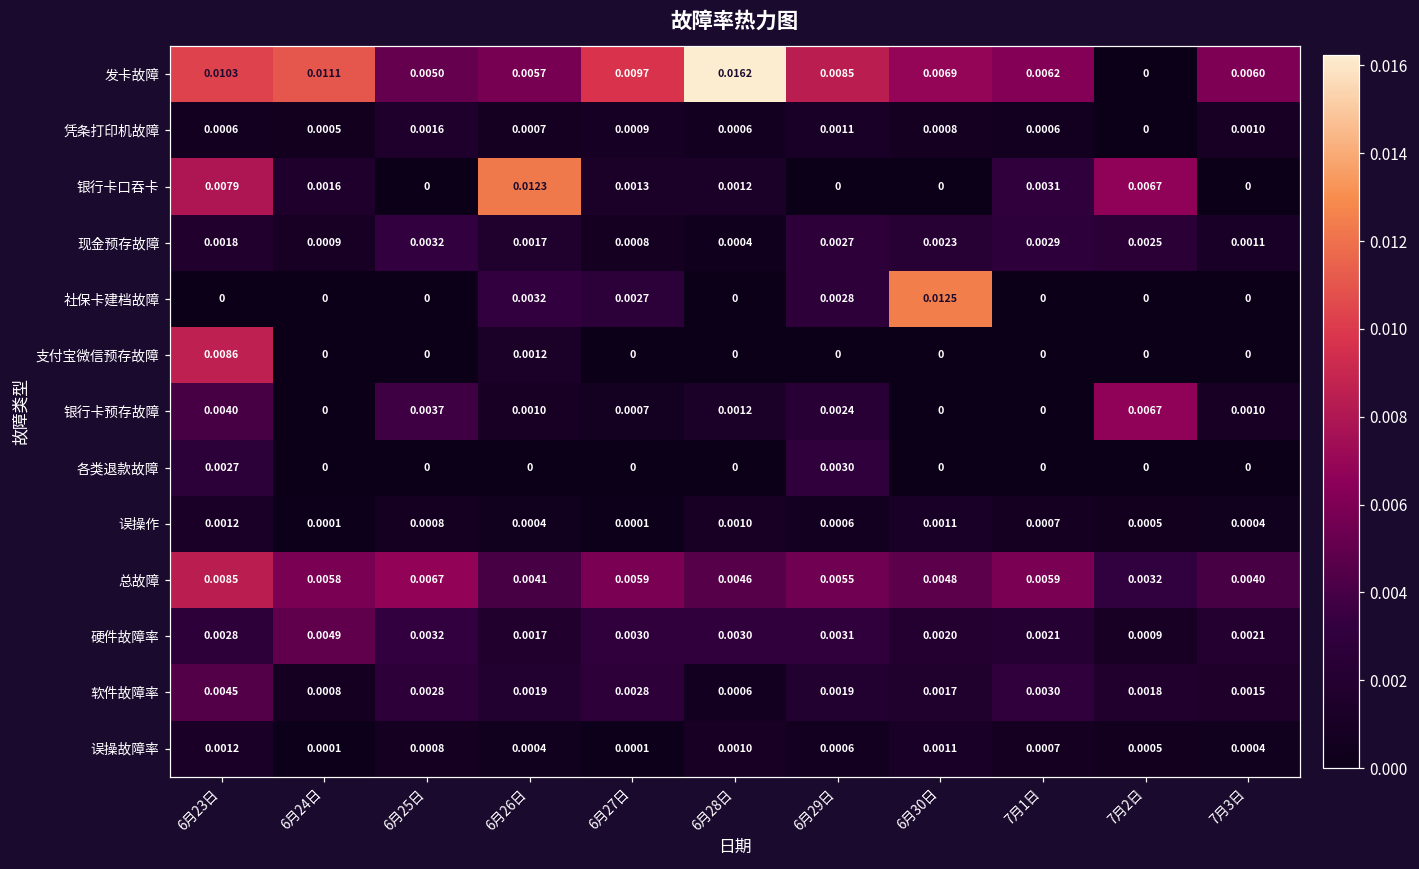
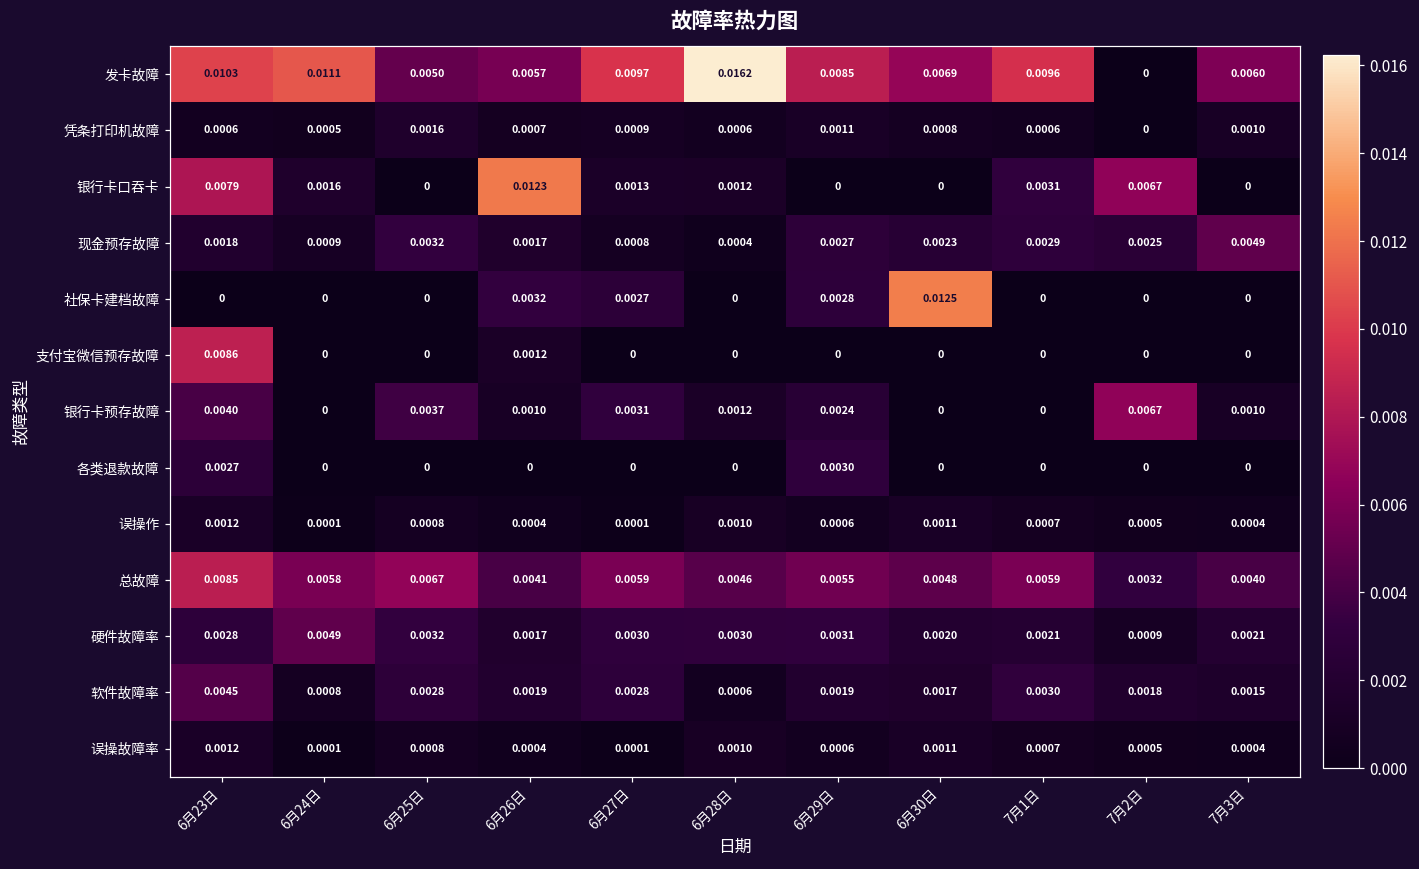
  {
    "发卡故障": {
      "6月23日": 0.0103,
      "6月24日": 0.0111,
      "6月25日": 0.0050,
      "6月26日": 0.0057,
      "6月27日": 0.0097,
      "6月28日": 0.0162,
      "6月29日": 0.0085,
      "6月30日": 0.0069,
-     "7月1日": 0.0062,
+     "7月1日": 0.0096,
      "7月2日": 0,
      "7月3日": 0.0060
    },
    "凭条打印机故障": {
      "6月23日": 0.0006,
      "6月24日": 0.0005,
      "6月25日": 0.0016,
      "6月26日": 0.0007,
      "6月27日": 0.0009,
      "6月28日": 0.0006,
      "6月29日": 0.0011,
      "6月30日": 0.0008,
      "7月1日": 0.0006,
      "7月2日": 0,
      "7月3日": 0.0010
    },
    "银行卡口吞卡": {
      "6月23日": 0.0079,
      "6月24日": 0.0016,
      "6月25日": 0,
      "6月26日": 0.0123,
      "6月27日": 0.0013,
      "6月28日": 0.0012,
      "6月29日": 0,
      "6月30日": 0,
      "7月1日": 0.0031,
      "7月2日": 0.0067,
      "7月3日": 0
    },
    "现金预存故障": {
      "6月23日": 0.0018,
      "6月24日": 0.0009,
      "6月25日": 0.0032,
      "6月26日": 0.0017,
      "6月27日": 0.0008,
      "6月28日": 0.0004,
      "6月29日": 0.0027,
      "6月30日": 0.0023,
      "7月1日": 0.0029,
      "7月2日": 0.0025,
-     "7月3日": 0.0011
+     "7月3日": 0.0049
    },
    "社保卡建档故障": {
      "6月23日": 0,
      "6月24日": 0,
      "6月25日": 0,
      "6月26日": 0.0032,
      "6月27日": 0.0027,
      "6月28日": 0,
      "6月29日": 0.0028,
      "6月30日": 0.0125,
      "7月1日": 0,
      "7月2日": 0,
      "7月3日": 0
    },
    "支付宝微信预存故障": {
      "6月23日": 0.0086,
      "6月24日": 0,
      "6月25日": 0,
      "6月26日": 0.0012,
      "6月27日": 0,
      "6月28日": 0,
      "6月29日": 0,
      "6月30日": 0,
      "7月1日": 0,
      "7月2日": 0,
      "7月3日": 0
    },
    "银行卡预存故障": {
      "6月23日": 0.0040,
      "6月24日": 0,
      "6月25日": 0.0037,
      "6月26日": 0.0010,
-     "6月27日": 0.0007,
+     "6月27日": 0.0031,
      "6月28日": 0.0012,
      "6月29日": 0.0024,
      "6月30日": 0,
      "7月1日": 0,
      "7月2日": 0.0067,
      "7月3日": 0.0010
    },
    "各类退款故障": {
      "6月23日": 0.0027,
      "6月24日": 0,
      "6月25日": 0,
      "6月26日": 0,
      "6月27日": 0,
      "6月28日": 0,
      "6月29日": 0.0030,
      "6月30日": 0,
      "7月1日": 0,
      "7月2日": 0,
      "7月3日": 0
    },
    "误操作": {
      "6月23日": 0.0012,
      "6月24日": 0.0001,
      "6月25日": 0.0008,
      "6月26日": 0.0004,
      "6月27日": 0.0001,
      "6月28日": 0.0010,
      "6月29日": 0.0006,
      "6月30日": 0.0011,
      "7月1日": 0.0007,
      "7月2日": 0.0005,
      "7月3日": 0.0004
    },
    "总故障": {
      "6月23日": 0.0085,
      "6月24日": 0.0058,
      "6月25日": 0.0067,
      "6月26日": 0.0041,
      "6月27日": 0.0059,
      "6月28日": 0.0046,
      "6月29日": 0.0055,
      "6月30日": 0.0048,
      "7月1日": 0.0059,
      "7月2日": 0.0032,
      "7月3日": 0.0040
    },
    "硬件故障率": {
      "6月23日": 0.0028,
      "6月24日": 0.0049,
      "6月25日": 0.0032,
      "6月26日": 0.0017,
      "6月27日": 0.0030,
      "6月28日": 0.0030,
      "6月29日": 0.0031,
      "6月30日": 0.0020,
      "7月1日": 0.0021,
      "7月2日": 0.0009,
      "7月3日": 0.0021
    },
    "软件故障率": {
      "6月23日": 0.0045,
      "6月24日": 0.0008,
      "6月25日": 0.0028,
      "6月26日": 0.0019,
      "6月27日": 0.0028,
      "6月28日": 0.0006,
      "6月29日": 0.0019,
      "6月30日": 0.0017,
      "7月1日": 0.0030,
      "7月2日": 0.0018,
      "7月3日": 0.0015
    },
    "误操故障率": {
      "6月23日": 0.0012,
      "6月24日": 0.0001,
      "6月25日": 0.0008,
      "6月26日": 0.0004,
      "6月27日": 0.0001,
      "6月28日": 0.0010,
      "6月29日": 0.0006,
      "6月30日": 0.0011,
      "7月1日": 0.0007,
      "7月2日": 0.0005,
      "7月3日": 0.0004
    }
  }
